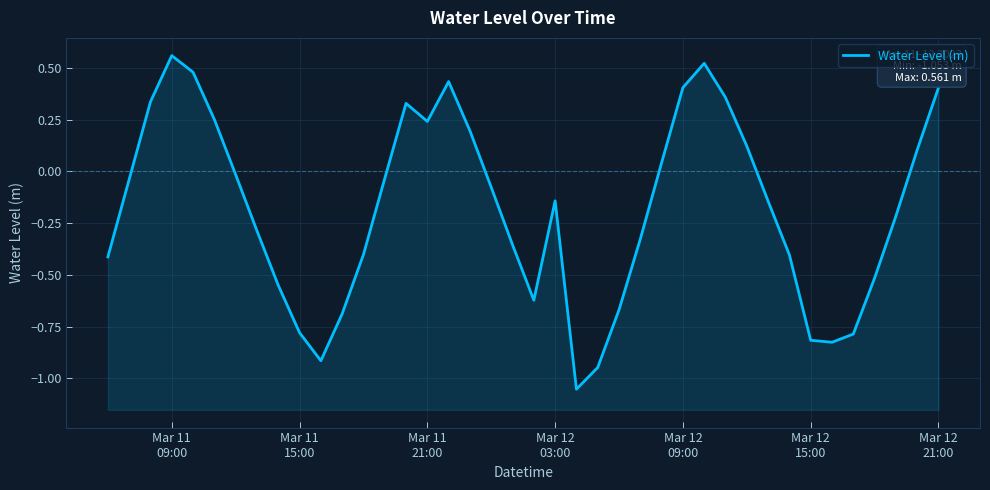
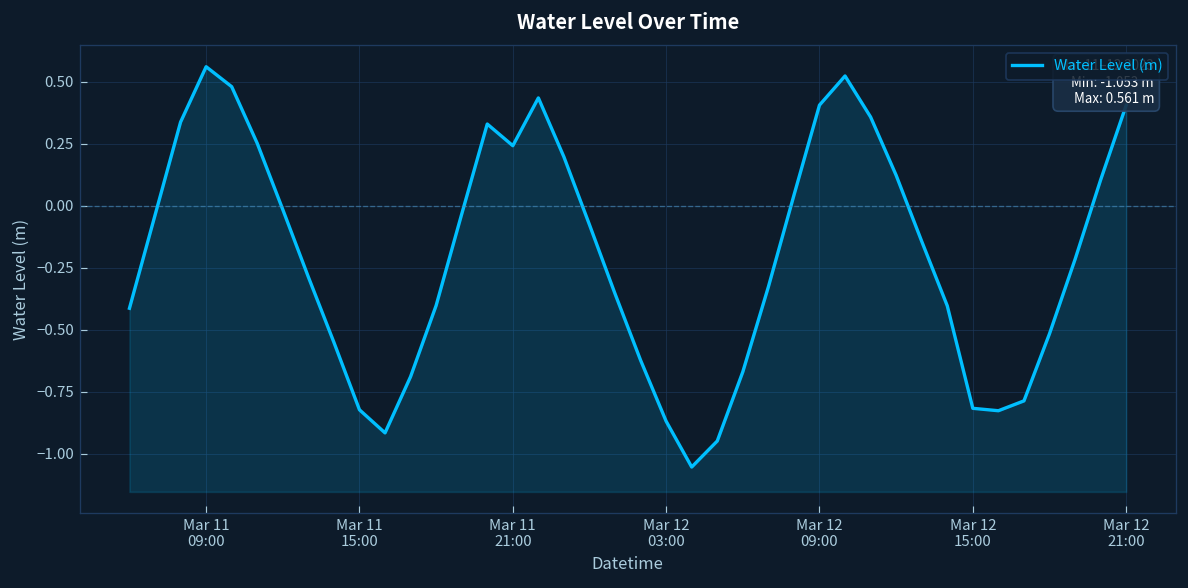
  {
    "Mar 11 09:00": 0.56,
-   "Mar 11 15:00": -0.78,
+   "Mar 11 15:00": -0.82,
    "Mar 11 21:00": 0.24,
-   "Mar 12 03:00": -0.14,
+   "Mar 12 03:00": -0.87,
    "Mar 12 09:00": 0.41,
    "Mar 12 15:00": -0.82
  }
